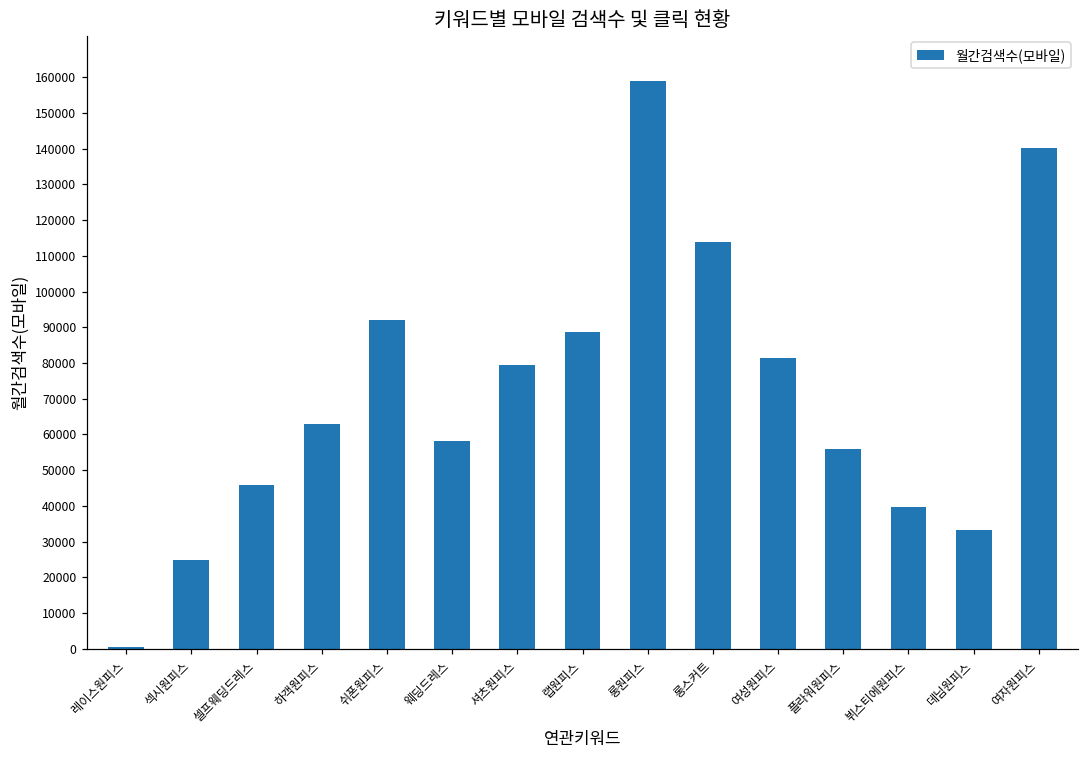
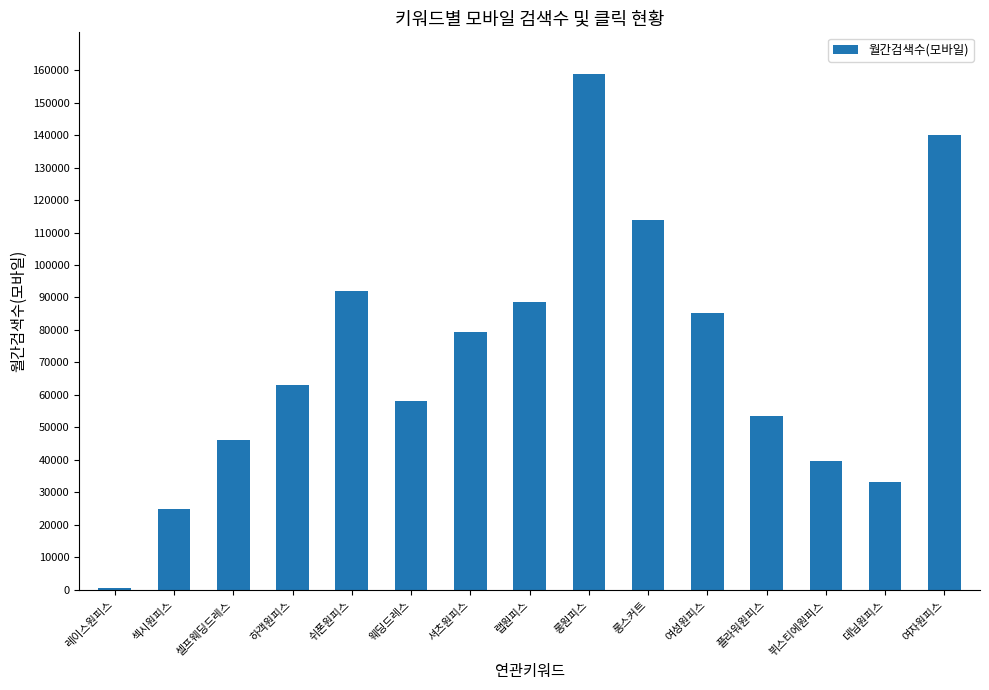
  {
    "섹시원피스": 25000,
    "셀프웨딩드레스": 46000,
    "하객원피스": 63000,
    "쉬폰원피스": 92000,
    "웨딩드레스": 58000,
    "셔츠원피스": 79000,
    "랩원피스": 89000,
    "롱원피스": 159000,
    "롱스커트": 114000,
-   "여성원피스": 81000,
-   "플라워원피스": 56000,
+   "여성원피스": 85000,
+   "플라워원피스": 53000,
    "뷔스티에원피스": 40000,
    "데님원피스": 33000,
    "여자원피스": 140000
  }
